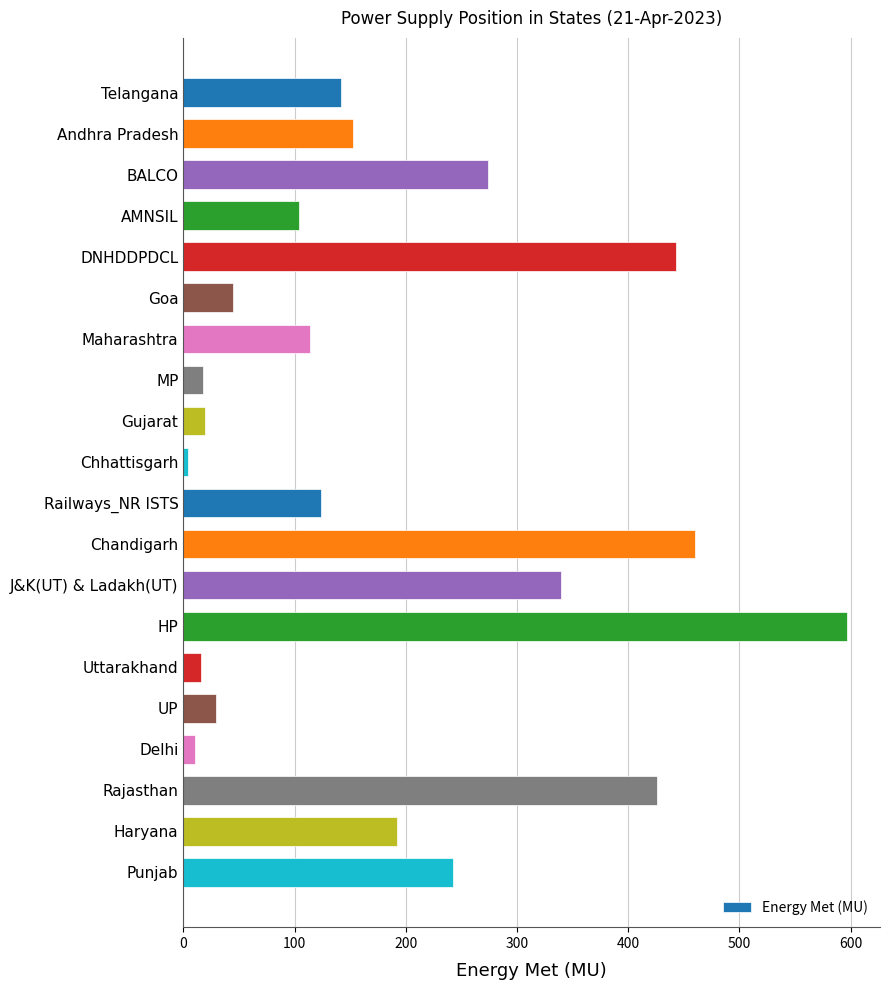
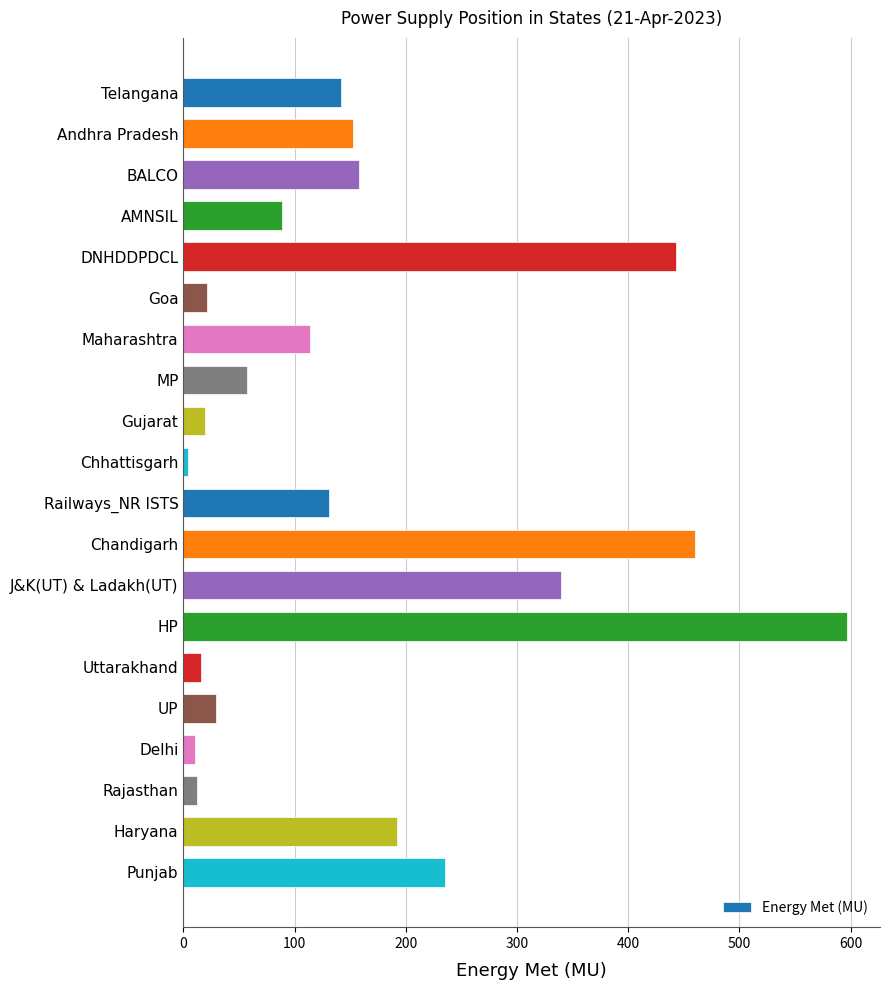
  {
    "Telangana": 142,
    "Andhra Pradesh": 153,
-   "BALCO": 273,
-   "AMNSIL": 104,
+   "BALCO": 158,
+   "AMNSIL": 89,
    "DNHDDPDCL": 443,
-   "Goa": 44,
+   "Goa": 21,
    "Maharashtra": 114,
-   "MP": 18,
+   "MP": 57,
    "Gujarat": 19,
    "Chhattisgarh": 4,
-   "Railways_NR ISTS": 124,
+   "Railways_NR ISTS": 131,
    "Chandigarh": 460,
    "J&K(UT) & Ladakh(UT)": 339,
    "HP": 597,
    "Uttarakhand": 16,
    "UP": 30,
    "Delhi": 10,
-   "Rajasthan": 426,
+   "Rajasthan": 12,
    "Haryana": 192,
-   "Punjab": 242
+   "Punjab": 235
  }
